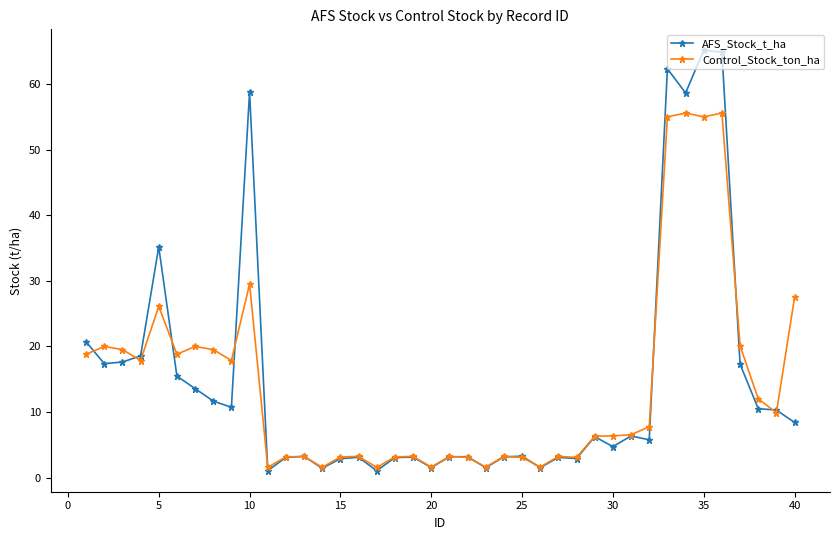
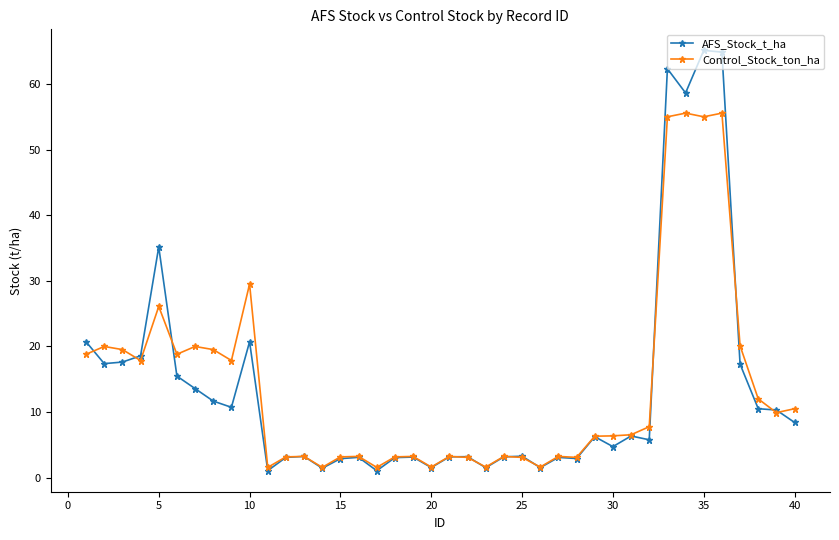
  {
    "AFS_Stock_t_ha": {
      "5": 35,
-     "10": 59,
+     "10": 21,
      "30": 5,
      "40": 8
    },
    "Control_Stock_ton_ha": {
      "5": 26,
      "10": 30,
      "30": 6,
      "35": 55,
-     "40": 28
+     "40": 11
    }
  }
